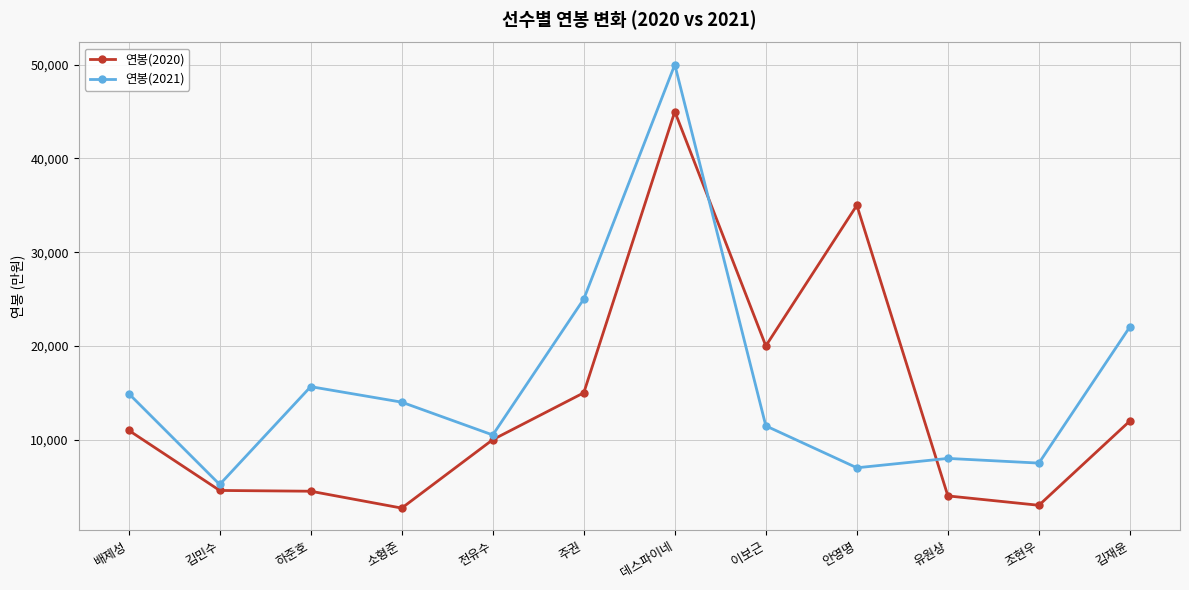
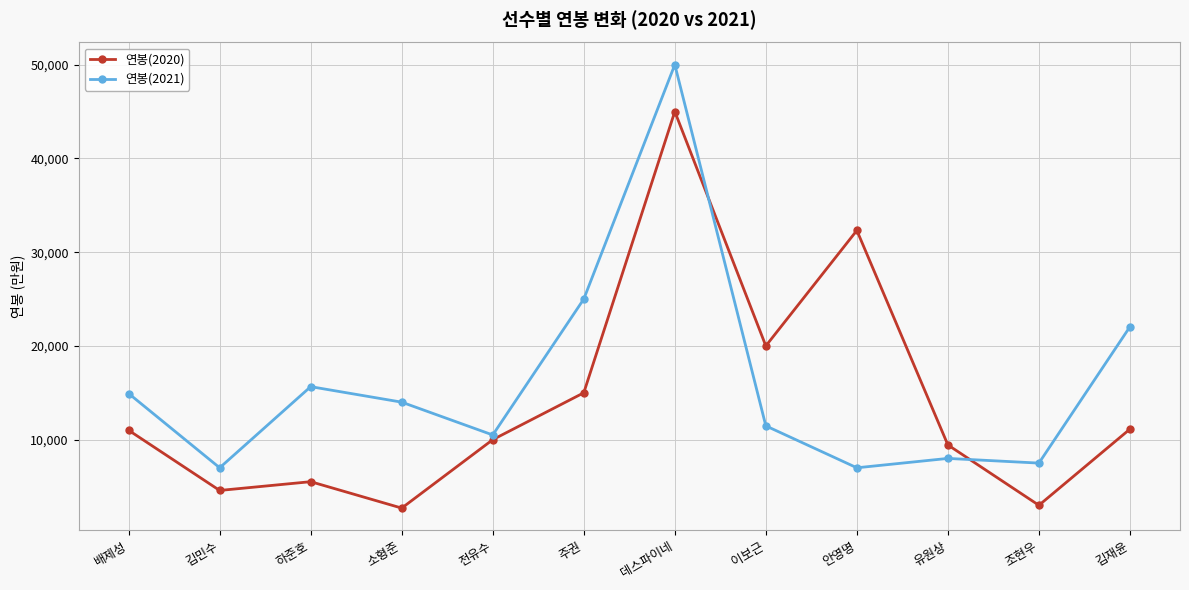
  {
    "연봉(2020)": {
      "배제성": "11,000",
      "김민수": "5,000",
-     "하준호": "5,000",
+     "하준호": "6,000",
      "소형준": "3,000",
      "전유수": "10,000",
      "주권": "15,000",
      "데스파이네": "45,000",
      "이보근": "20,000",
-     "안영명": "35,000",
-     "유원상": "4,000",
+     "안영명": "32,000",
+     "유원상": "9,000",
      "조현우": "3,000",
-     "김재윤": "12,000"
+     "김재윤": "11,000"
    },
    "연봉(2021)": {
      "배제성": "15,000",
-     "김민수": "5,000",
+     "김민수": "7,000",
      "하준호": "16,000",
      "소형준": "14,000",
      "전유수": "11,000",
      "주권": "25,000",
      "데스파이네": "50,000",
      "이보근": "11,000",
      "안영명": "7,000",
      "유원상": "8,000",
      "조현우": "8,000",
      "김재윤": "22,000"
    }
  }
